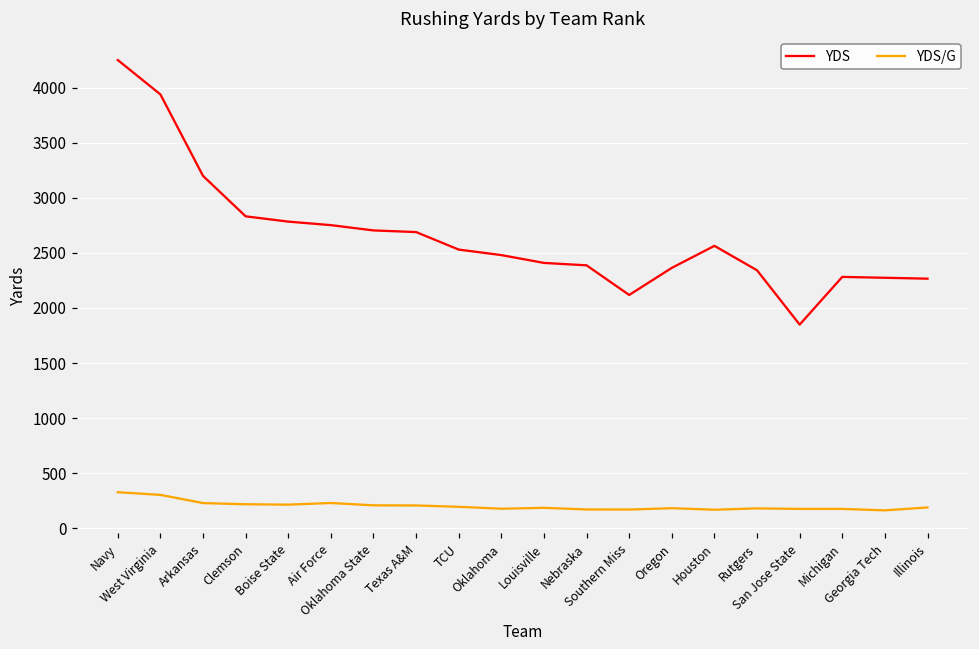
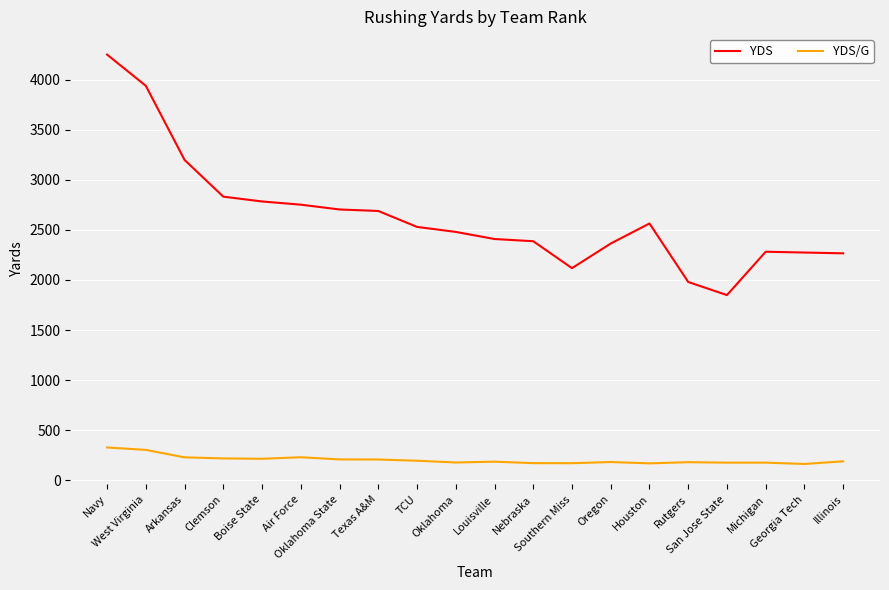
  {
    "YDS": {
      "Navy": 4250,
      "West Virginia": 3940,
      "Arkansas": 3200,
      "Clemson": 2830,
      "Boise State": 2780,
      "Air Force": 2750,
      "Oklahoma State": 2700,
      "Texas A&M": 2690,
      "TCU": 2530,
      "Oklahoma": 2480,
      "Louisville": 2410,
      "Nebraska": 2390,
      "Southern Miss": 2120,
      "Oregon": 2360,
      "Houston": 2560,
-     "Rutgers": 2340,
+     "Rutgers": 1980,
      "San Jose State": 1850,
      "Michigan": 2280,
      "Georgia Tech": 2270,
      "Illinois": 2270
    },
    "YDS/G": {
      "Navy": 330,
      "West Virginia": 300,
      "Arkansas": 230,
      "Clemson": 220,
      "Boise State": 210,
      "Air Force": 230,
      "Oklahoma State": 210,
      "Texas A&M": 210,
      "TCU": 190,
      "Oklahoma": 180,
      "Louisville": 190,
      "Nebraska": 170,
      "Southern Miss": 170,
      "Oregon": 180,
      "Houston": 170,
      "Rutgers": 180,
      "San Jose State": 180,
      "Michigan": 180,
      "Georgia Tech": 160,
      "Illinois": 190
    }
  }
